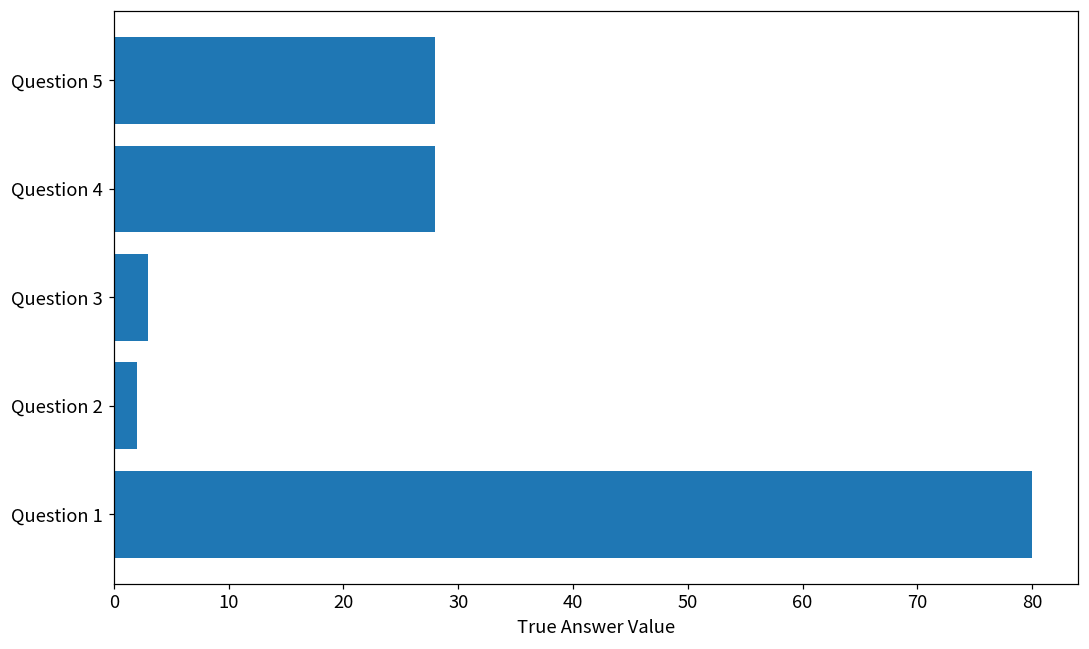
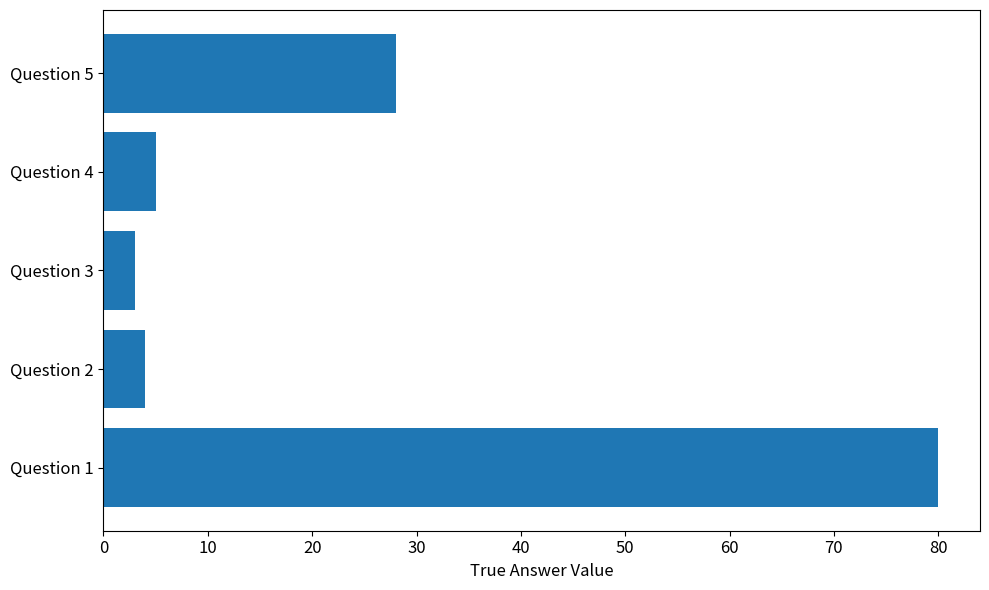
  {
    "Question 5": 28,
-   "Question 4": 28,
+   "Question 4": 5,
    "Question 3": 3,
-   "Question 2": 2,
+   "Question 2": 4,
    "Question 1": 80
  }
